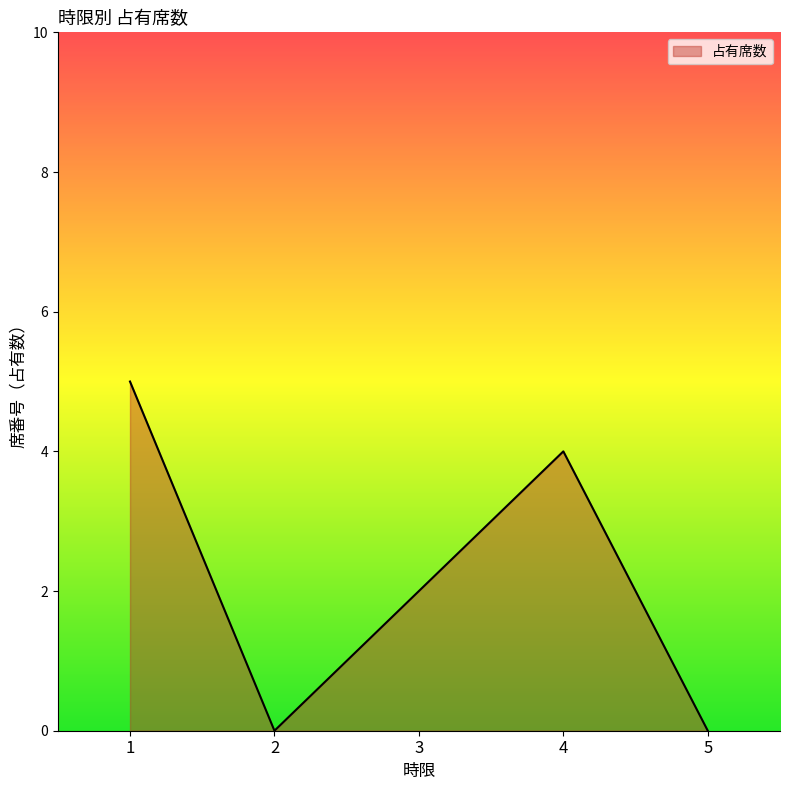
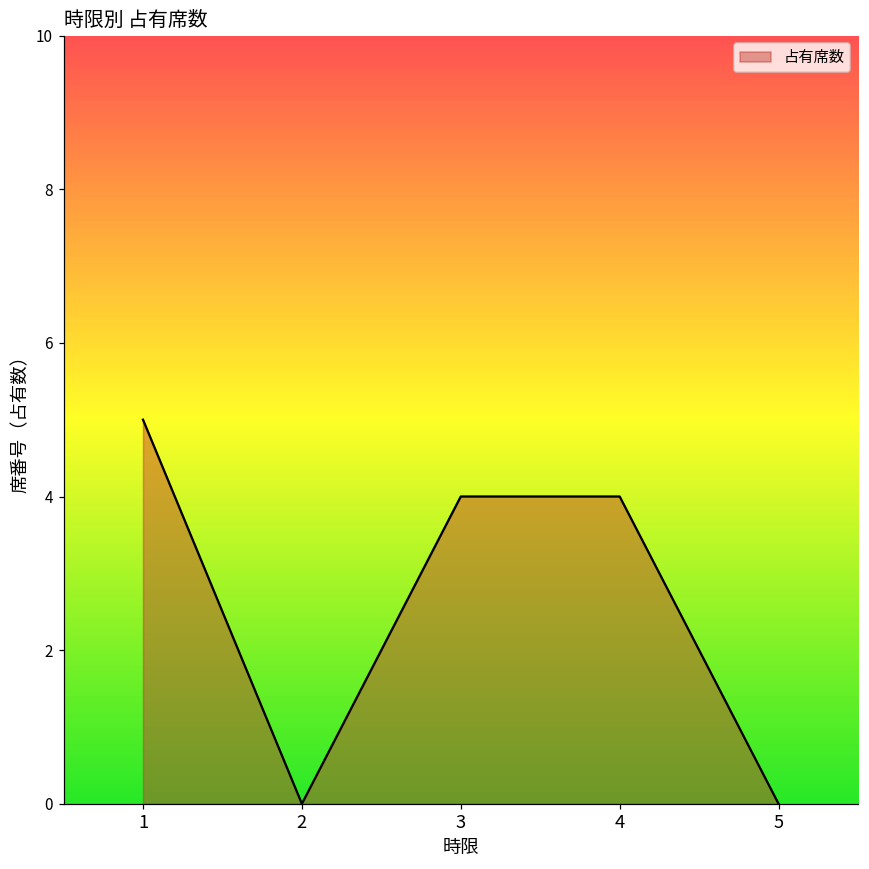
  {
    "1": 5,
    "2": 0,
-   "3": 2,
+   "3": 4,
    "4": 4,
    "5": 0
  }
